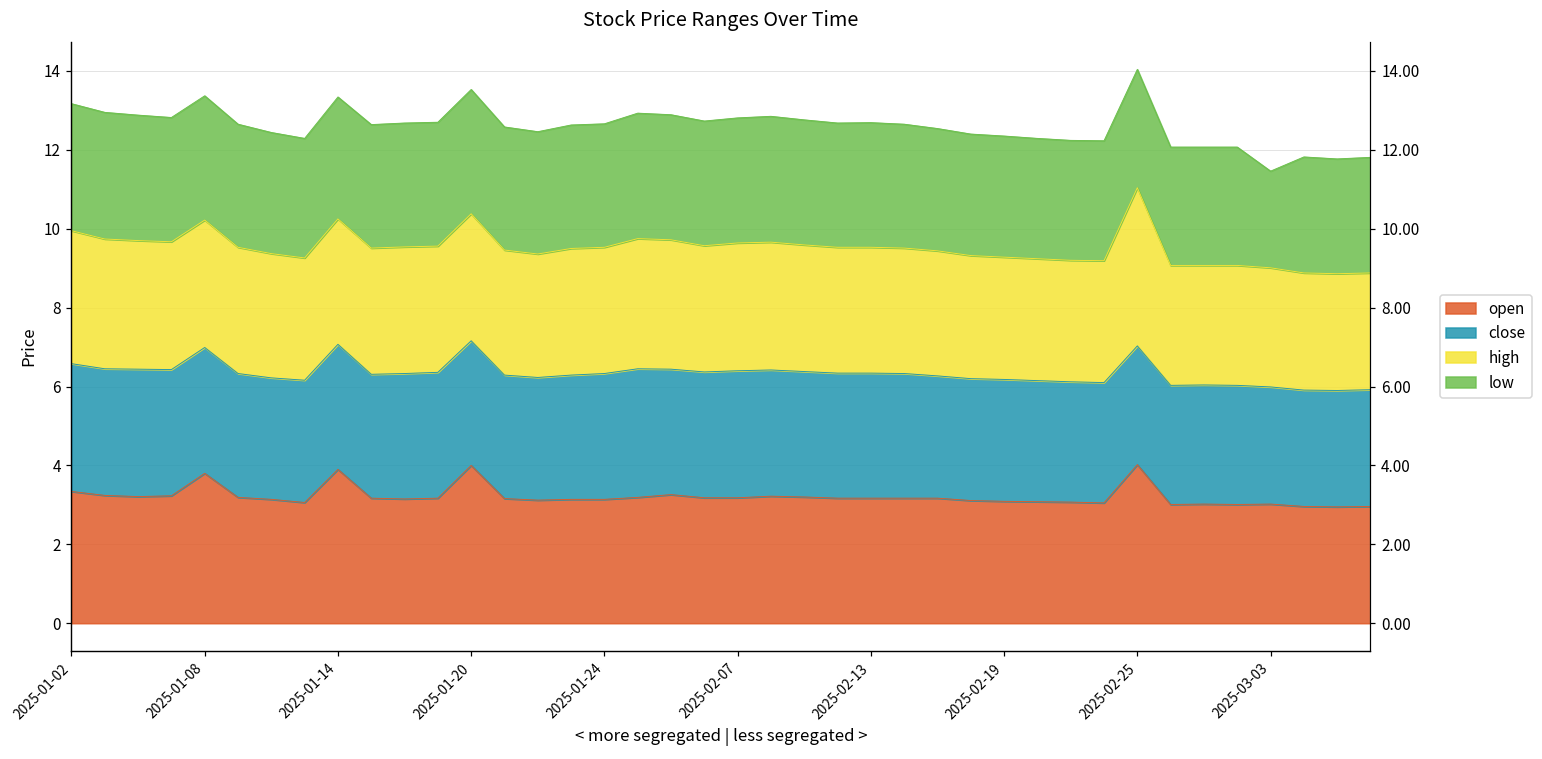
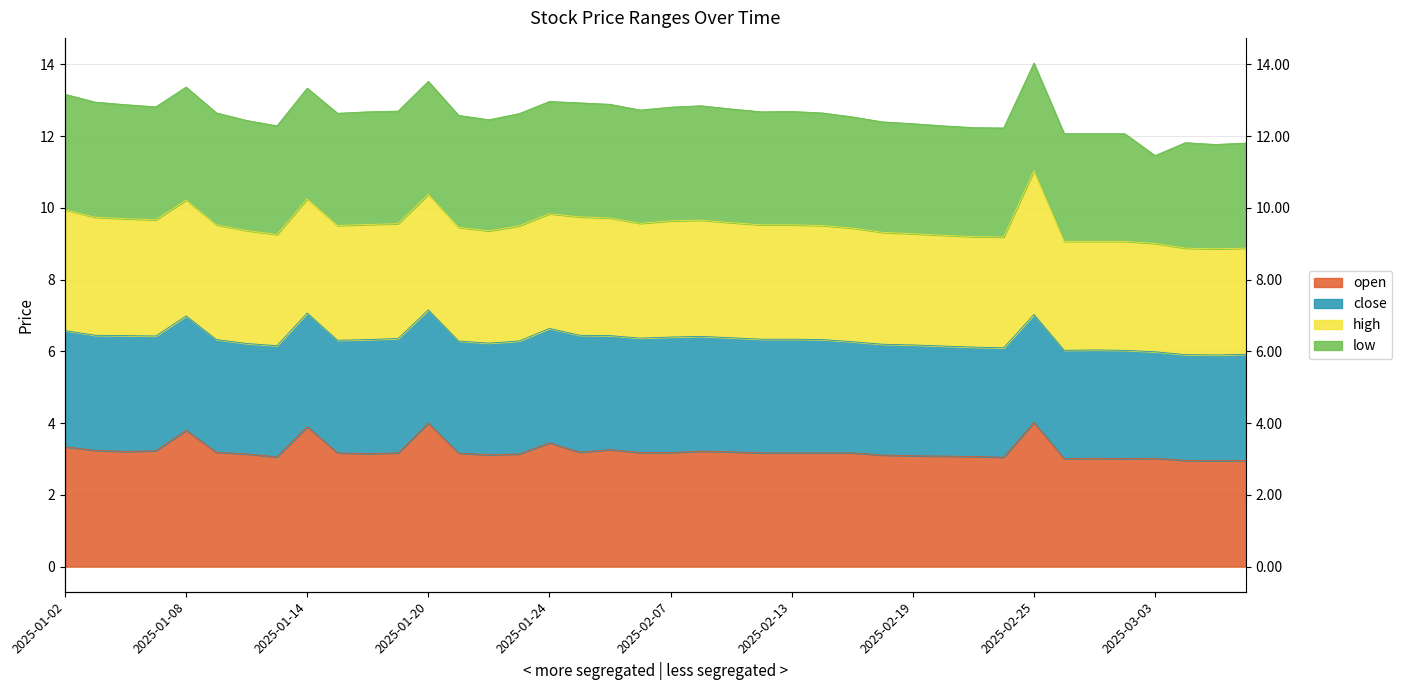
  {
    "open": {
      "2025-01-02": 3.3,
      "2025-01-08": 3.8,
      "2025-01-14": 3.9,
      "2025-01-20": 4.0,
-     "2025-01-24": 3.1,
+     "2025-01-24": 3.5,
      "2025-02-07": 3.2,
      "2025-02-13": 3.2,
      "2025-02-19": 3.1,
      "2025-02-25": 4.0,
      "2025-03-03": 3.0
    },
    "close": {
      "2025-01-02": 3.2,
      "2025-01-08": 3.2,
      "2025-01-14": 3.2,
      "2025-01-20": 3.2,
      "2025-01-24": 3.2,
      "2025-02-07": 3.2,
      "2025-02-13": 3.2,
      "2025-02-19": 3.1,
      "2025-02-25": 3.0,
      "2025-03-03": 3.0
    },
    "high": {
      "2025-01-02": 3.4,
      "2025-01-08": 3.2,
      "2025-01-14": 3.2,
      "2025-01-20": 3.2,
      "2025-01-24": 3.2,
      "2025-02-07": 3.2,
      "2025-02-13": 3.2,
      "2025-02-19": 3.1,
      "2025-02-25": 4.0,
      "2025-03-03": 3.0
    },
    "low": {
      "2025-01-02": 3.2,
      "2025-01-08": 3.2,
      "2025-01-14": 3.1,
      "2025-01-20": 3.2,
      "2025-01-24": 3.1,
      "2025-02-07": 3.2,
      "2025-02-13": 3.2,
      "2025-02-19": 3.1,
      "2025-02-25": 3.0,
      "2025-03-03": 2.5
    }
  }
